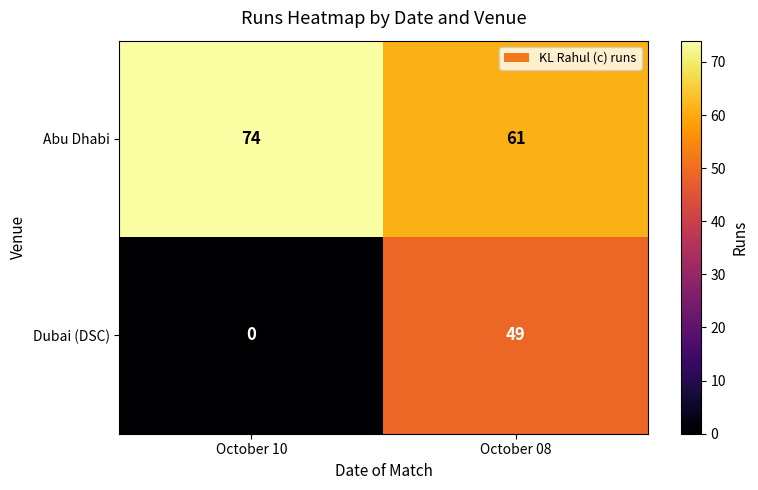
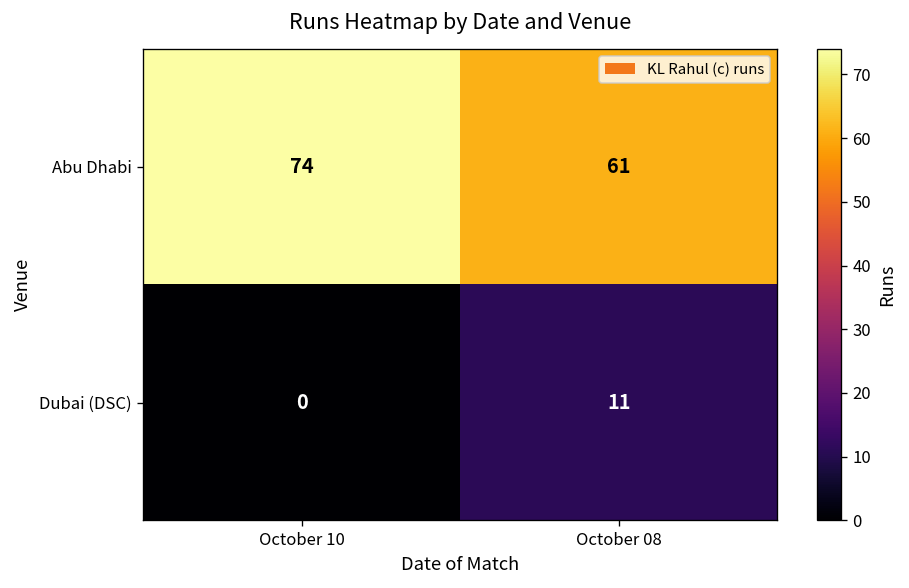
  {
    "Abu Dhabi": {
      "October 10": 74,
      "October 08": 61
    },
    "Dubai (DSC)": {
      "October 10": 0,
-     "October 08": 49
+     "October 08": 11
    }
  }
